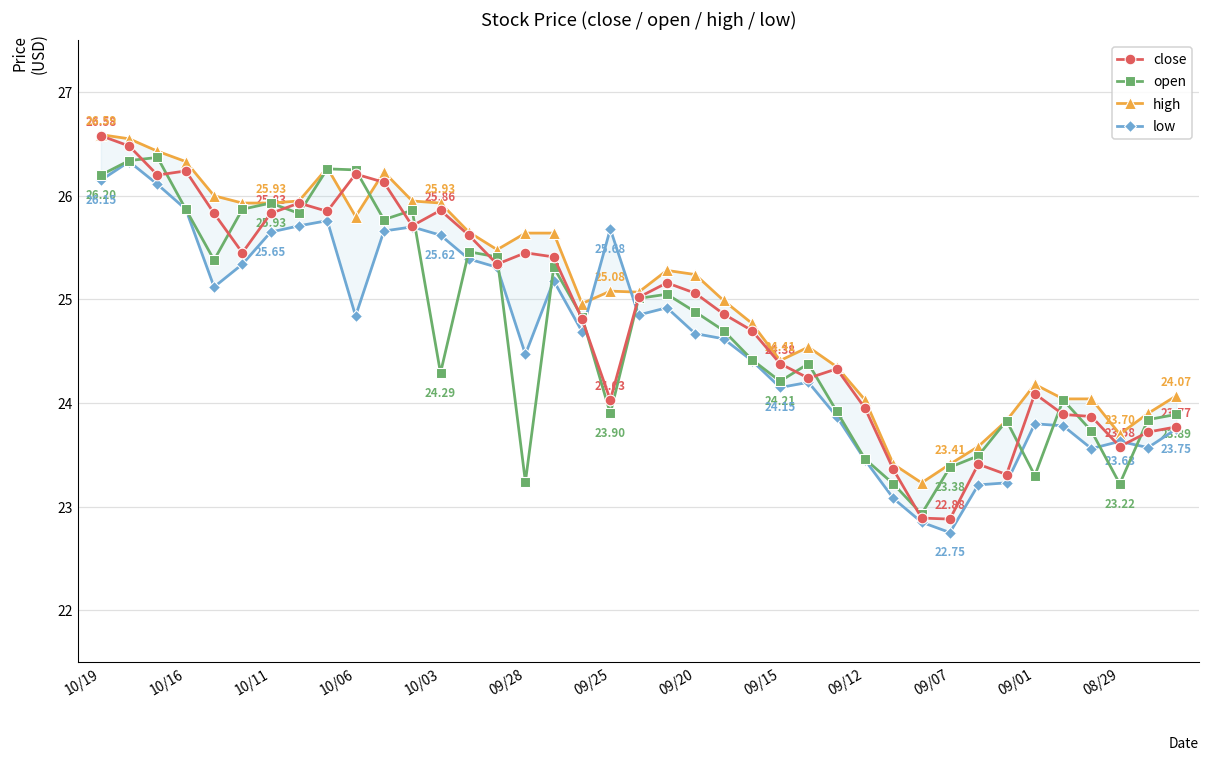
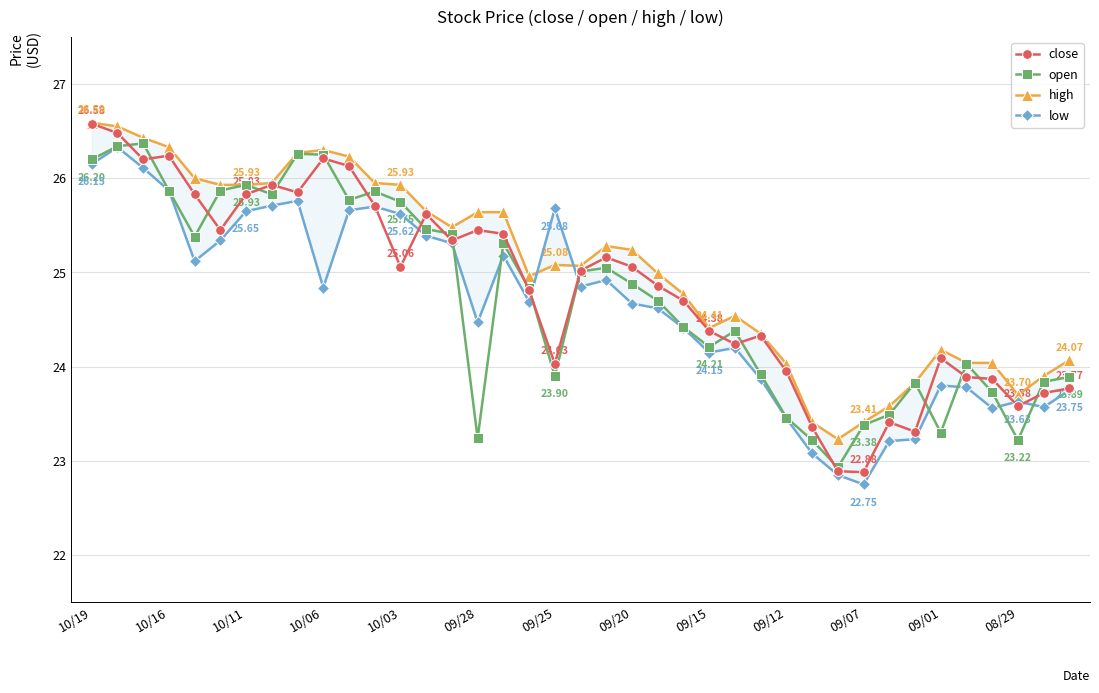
  {
    "close": {
-     "10/03": 25.86,
+     "10/03": 25.06,
      "09/25": 24.03,
      "09/07": 22.88
    },
    "open": {
-     "10/03": 24.29,
+     "10/03": 25.75,
      "09/25": 23.90,
      "09/07": 23.38,
      "08/29": 23.22
    },
    "high": {
-     "10/06": 25.8
+     "10/06": 26.3
    },
    "low": {
      "10/11": 25.65,
      "10/03": 25.62,
      "09/07": 22.75,
      "08/29": 23.63
    }
  }
